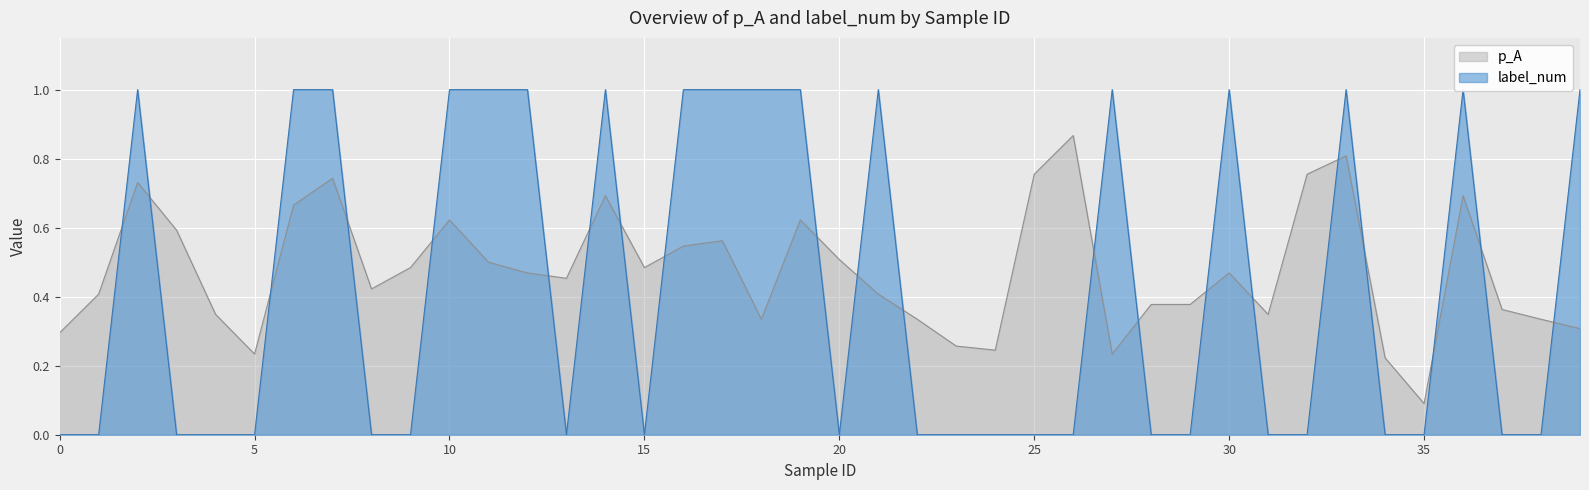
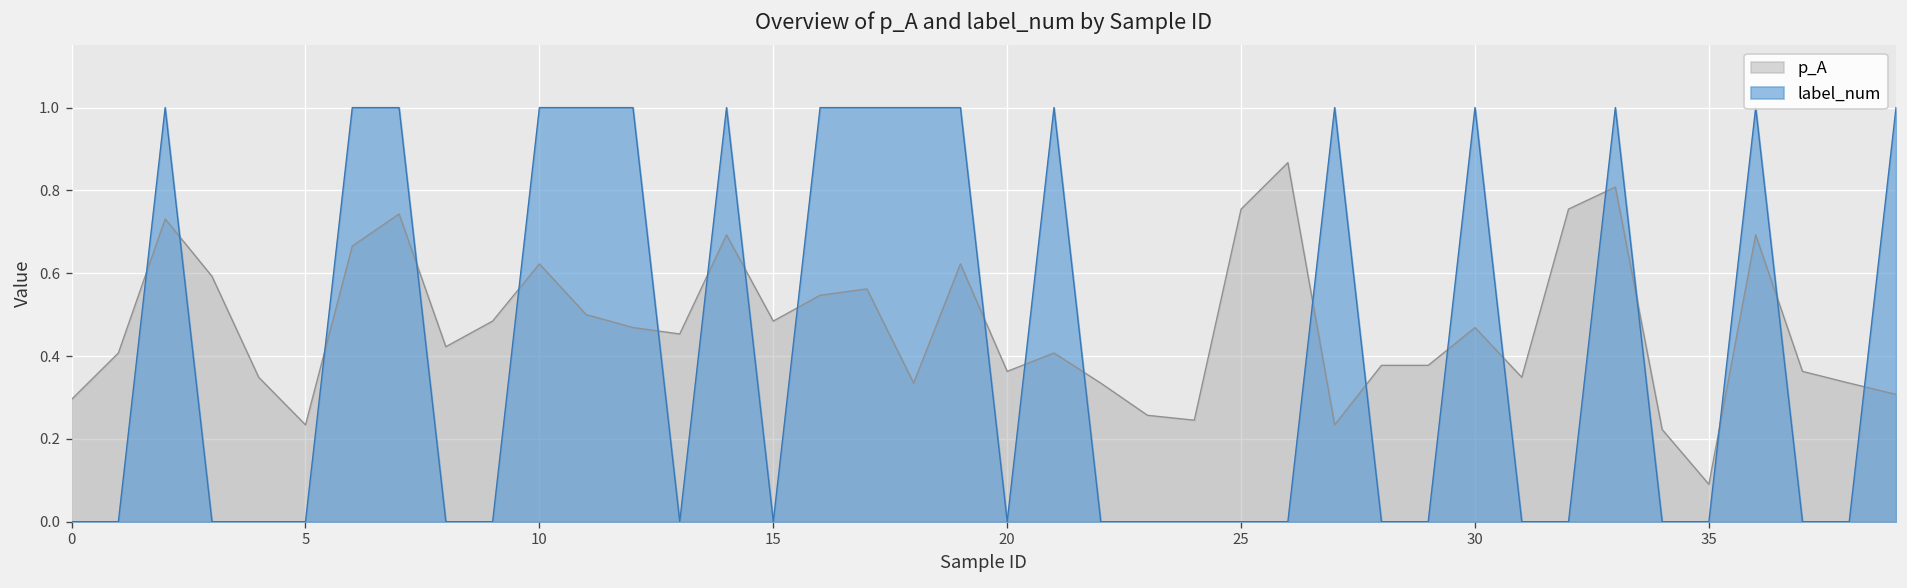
  {
    "p_A": {
      "0": 0.30,
      "5": 0.23,
      "10": 0.62,
      "15": 0.48,
-     "20": 0.51,
+     "20": 0.36,
      "25": 0.75,
      "30": 0.47,
      "35": 0.09
    },
    "label_num": {
      "0": 0.00,
      "5": 0.00,
      "10": 1.00,
      "15": 0.00,
      "20": 0.00,
      "25": 0.00,
      "30": 1.00,
      "35": 0.00
    }
  }
